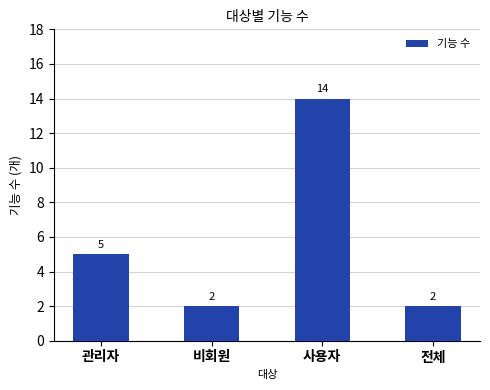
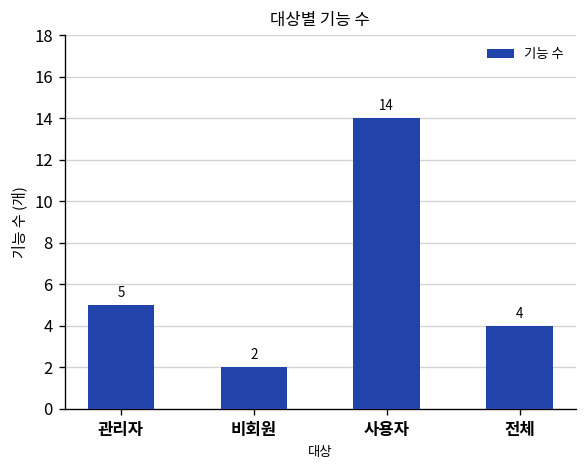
  {
    "관리자": 5,
    "비회원": 2,
    "사용자": 14,
-   "전체": 2
+   "전체": 4
  }
